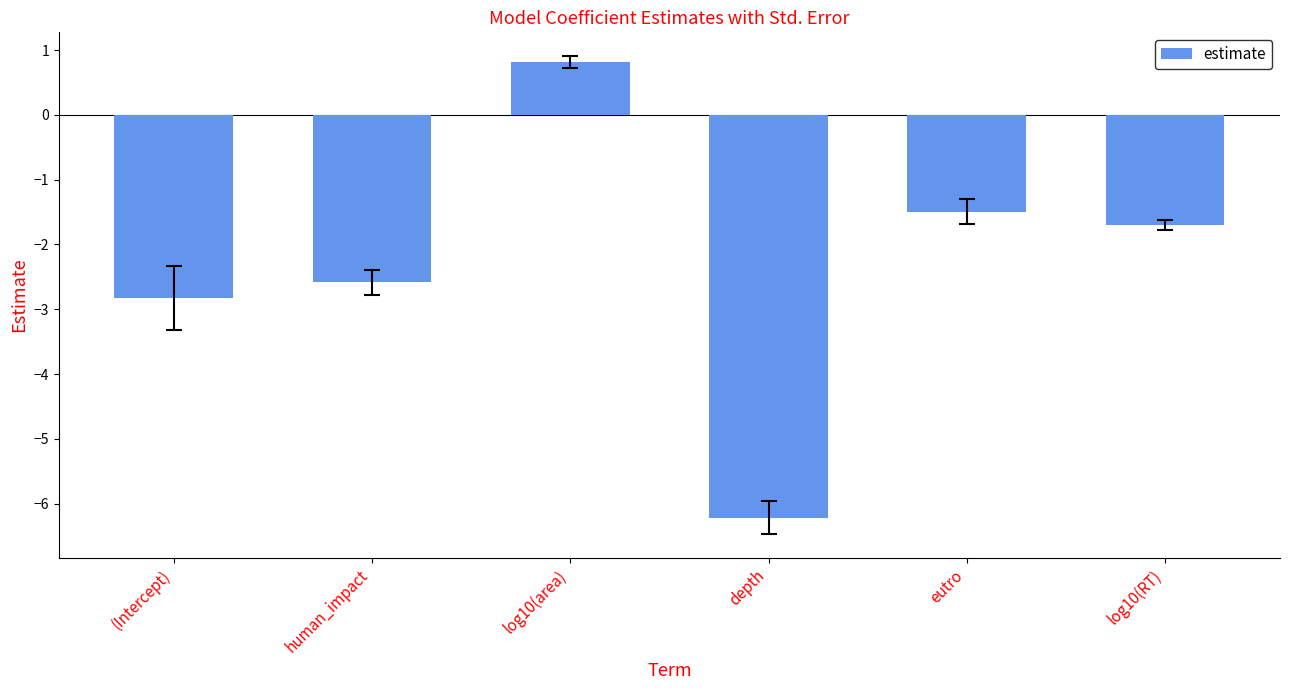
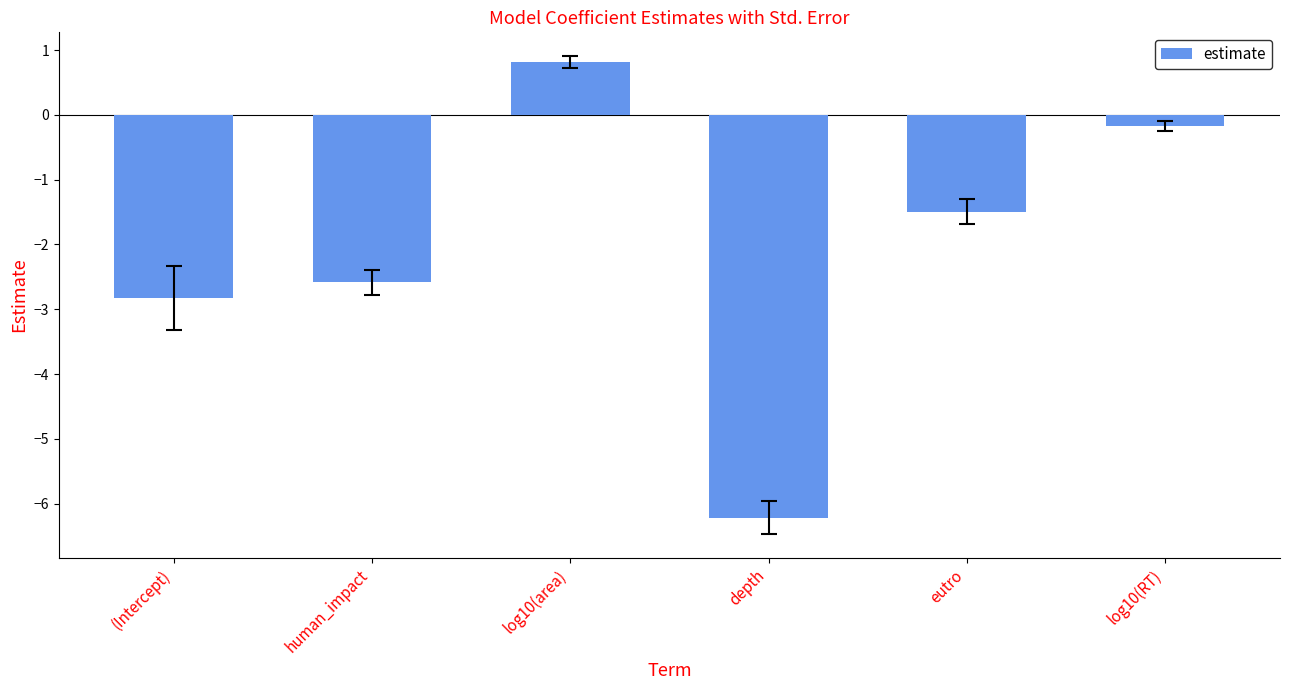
  {
    "estimate": {
      "(Intercept)": -2.8,
      "human_impact": -2.6,
      "log10(area)": 0.8,
      "depth": -6.2,
      "eutro": -1.5,
-     "log10(RT)": -1.7
+     "log10(RT)": -0.2
    }
  }
